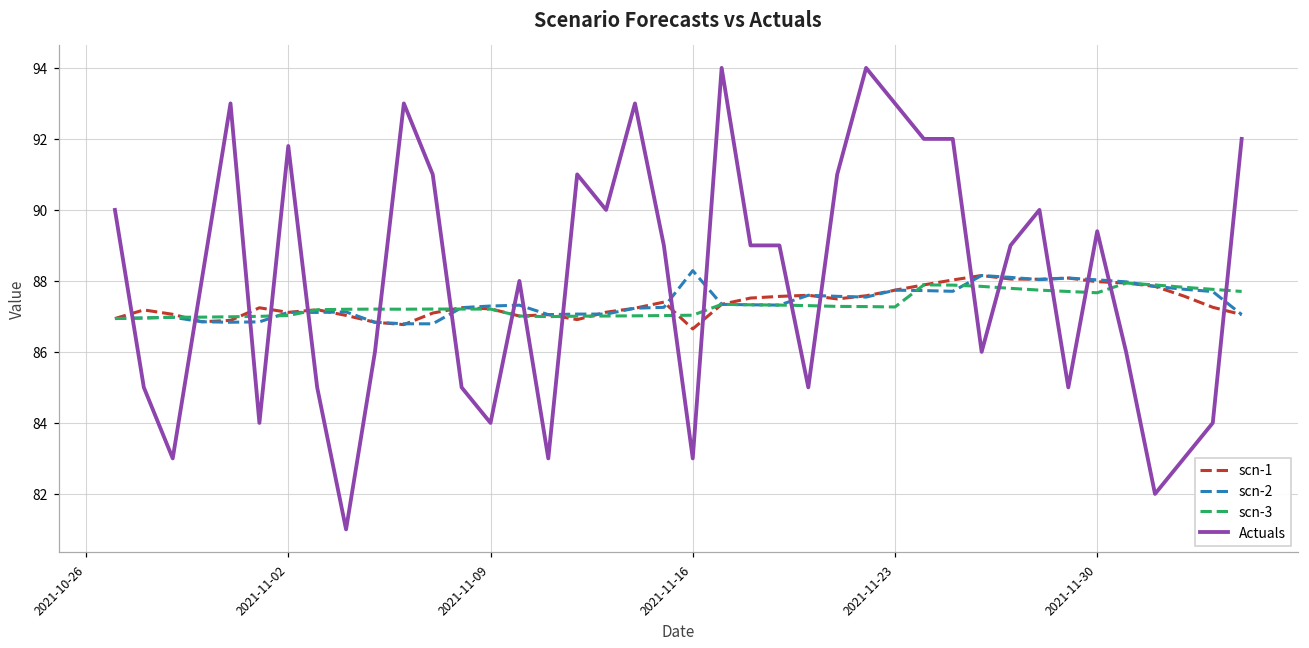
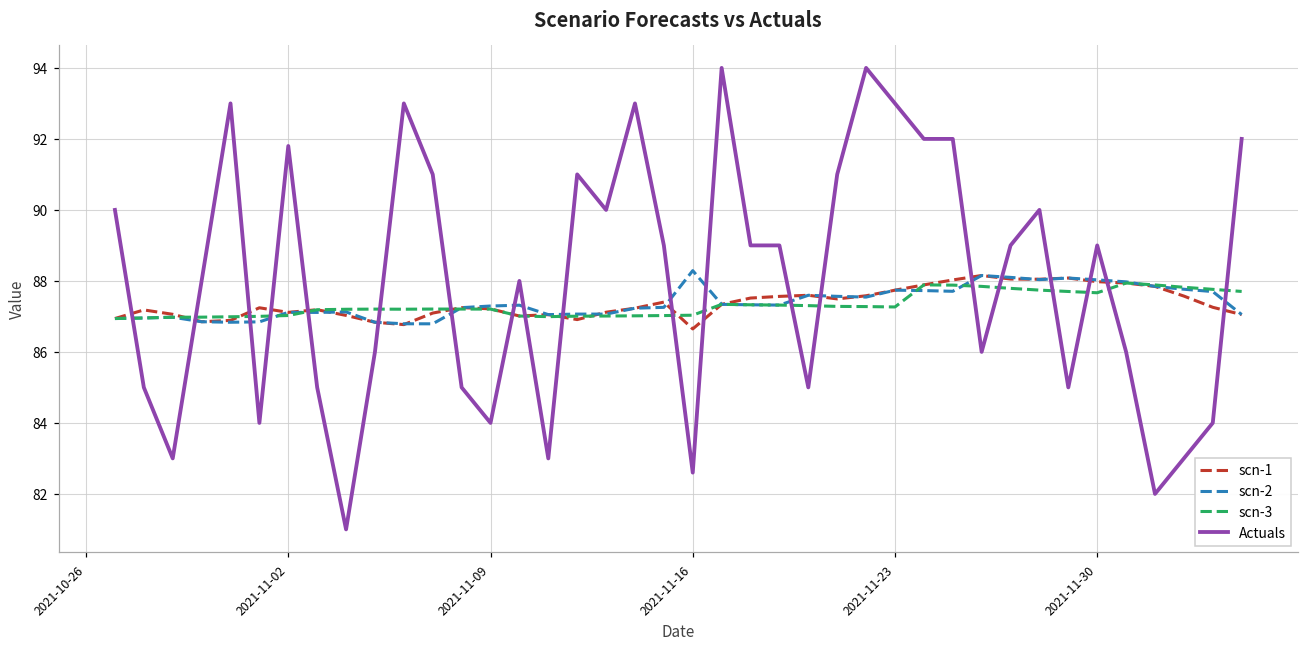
  {
    "scn-1": {
      "2021-11-16": 86.6
    },
    "scn-2": {
      "2021-11-09": 87.3,
      "2021-11-16": 88.3
    },
    "scn-3": {
      "2021-11-02": 87.0,
      "2021-11-16": 87.0,
      "2021-11-23": 87.3,
      "2021-11-30": 87.7
    },
    "Actuals": {
      "2021-11-02": 91.8,
      "2021-11-09": 84.0,
-     "2021-11-16": 83.0,
+     "2021-11-16": 82.6,
      "2021-11-23": 93.0,
-     "2021-11-30": 89.4
+     "2021-11-30": 89.0
    }
  }
